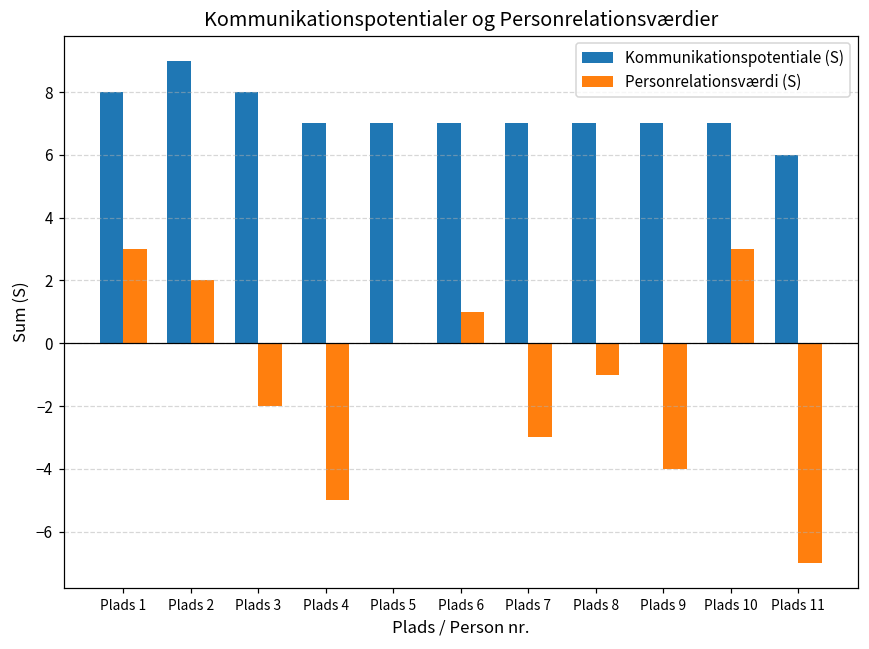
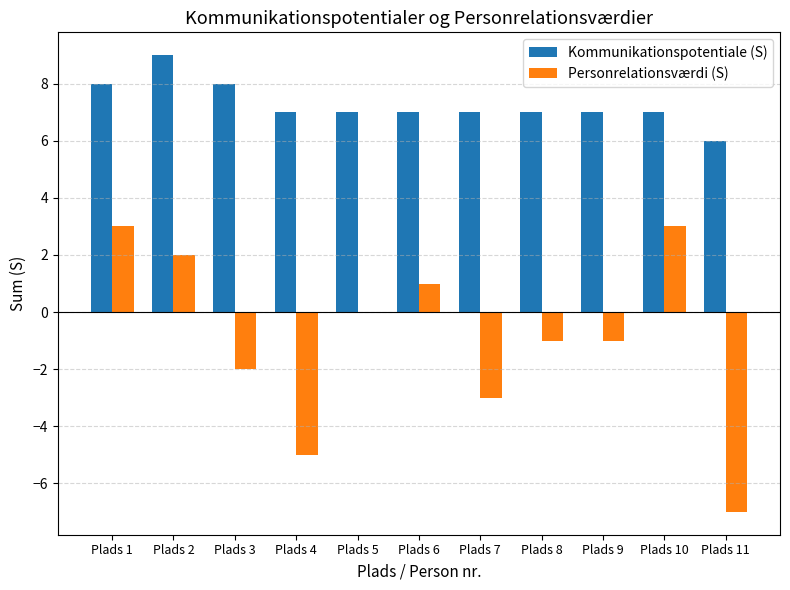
  {
    "Kommunikationspotentiale (S)": {
      "Plads 1": 8,
      "Plads 2": 9,
      "Plads 3": 8,
      "Plads 4": 7,
      "Plads 5": 7,
      "Plads 6": 7,
      "Plads 7": 7,
      "Plads 8": 7,
      "Plads 9": 7,
      "Plads 10": 7,
      "Plads 11": 6
    },
    "Personrelationsværdi (S)": {
      "Plads 1": 3,
      "Plads 2": 2,
      "Plads 3": -2,
      "Plads 4": -5,
      "Plads 5": 0,
      "Plads 6": 1,
      "Plads 7": -3,
      "Plads 8": -1,
-     "Plads 9": -4,
+     "Plads 9": -1,
      "Plads 10": 3,
      "Plads 11": -7
    }
  }
